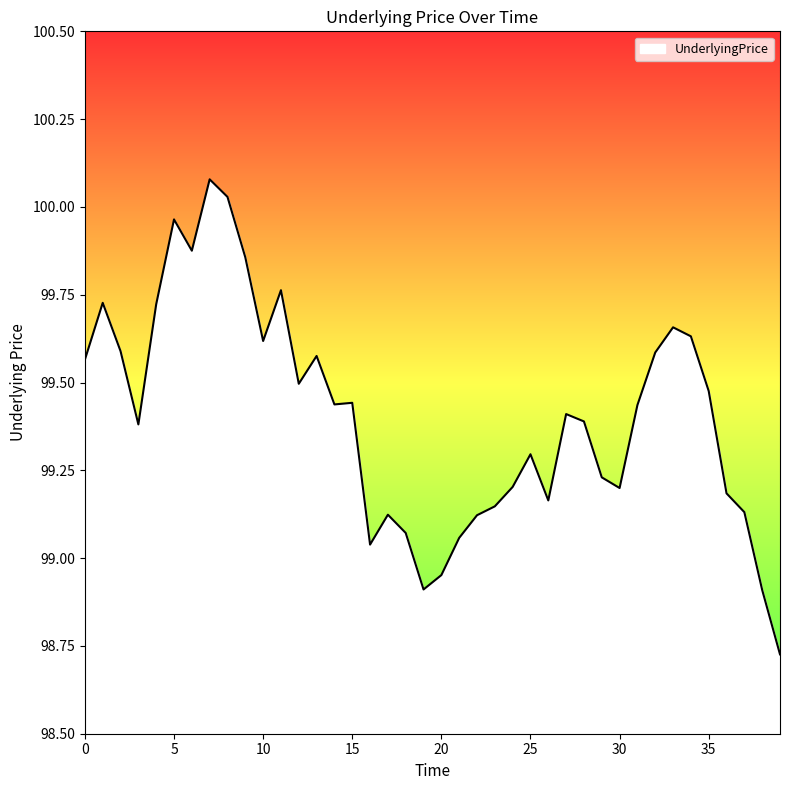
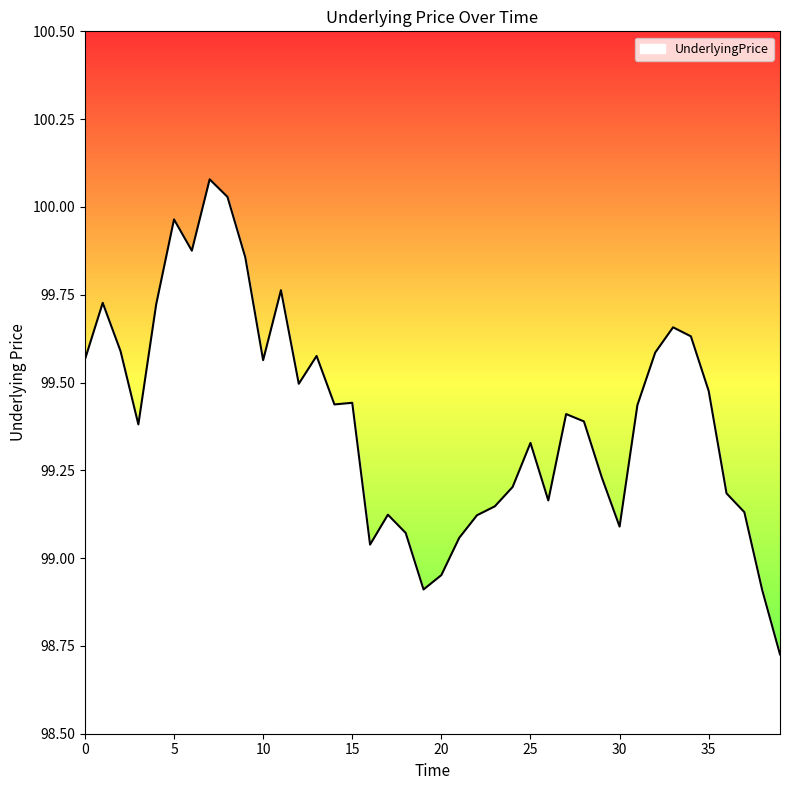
  {
    "0": 99.57,
    "5": 99.96,
-   "10": 99.62,
+   "10": 99.56,
    "15": 99.44,
    "20": 98.95,
-   "25": 99.30,
-   "30": 99.20,
+   "25": 99.33,
+   "30": 99.09,
    "35": 99.48
  }
